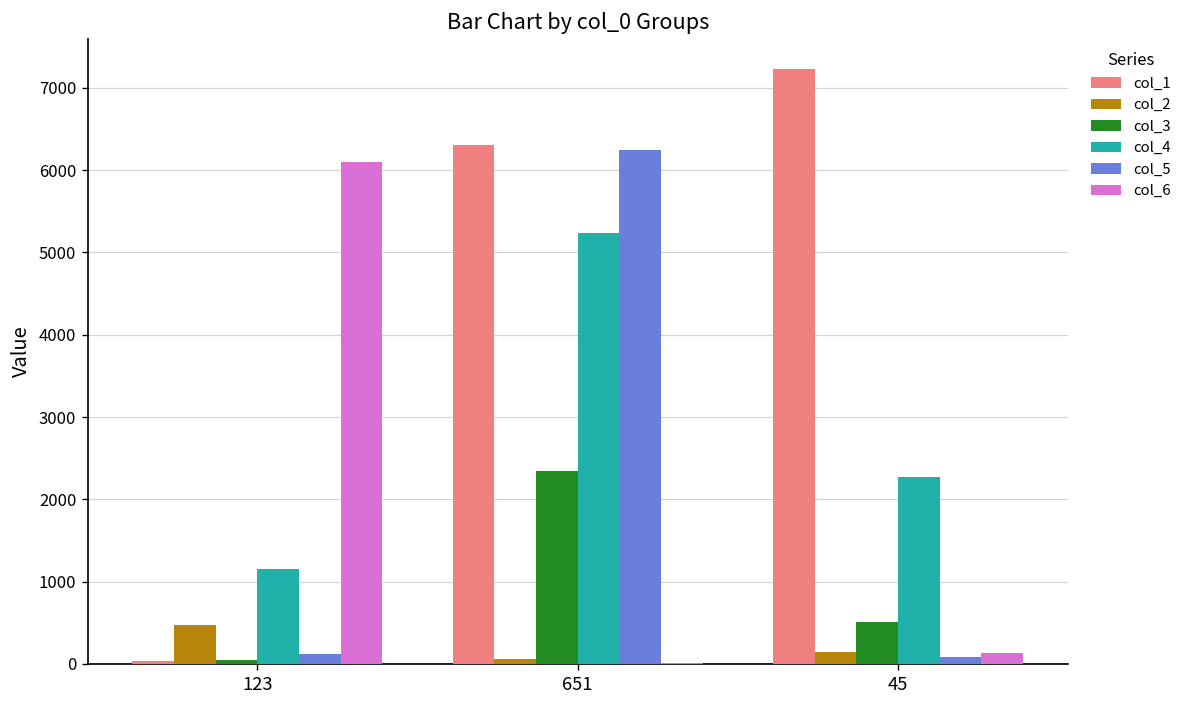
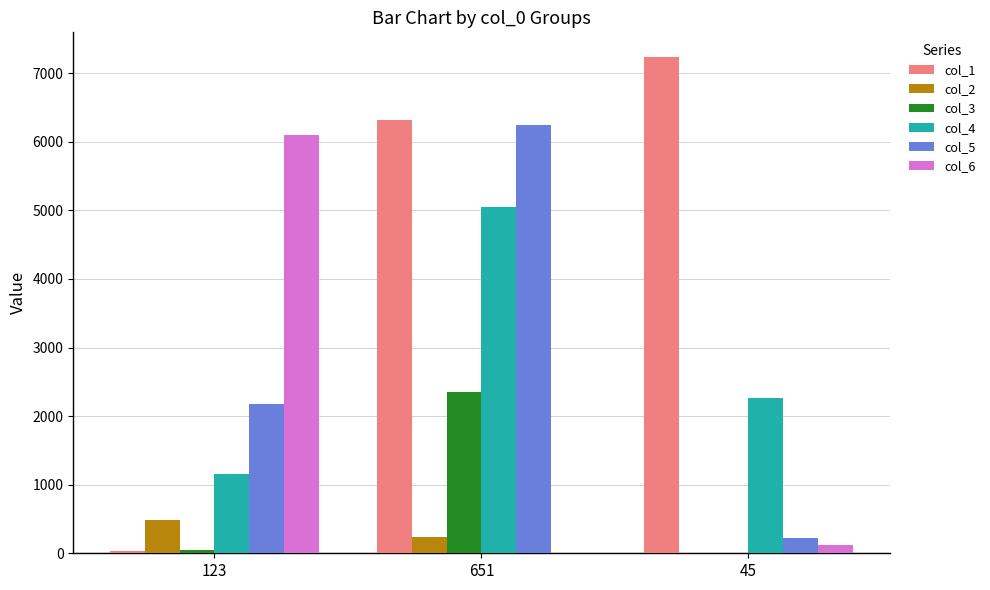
  {
    "col_1": {
      "651": 6300,
      "45": 7200
    },
    "col_2": {
      "123": 500,
-     "651": 100,
-     "45": 200
+     "651": 200,
+     "45": 0
    },
    "col_3": {
      "123": 0,
      "651": 2300,
-     "45": 500
+     "45": 0
    },
    "col_4": {
      "123": 1200,
-     "651": 5200,
+     "651": 5100,
      "45": 2300
    },
    "col_5": {
-     "123": 100,
+     "123": 2200,
      "651": 6200,
-     "45": 100
+     "45": 200
    },
    "col_6": {
      "123": 6100,
      "45": 100
    }
  }
